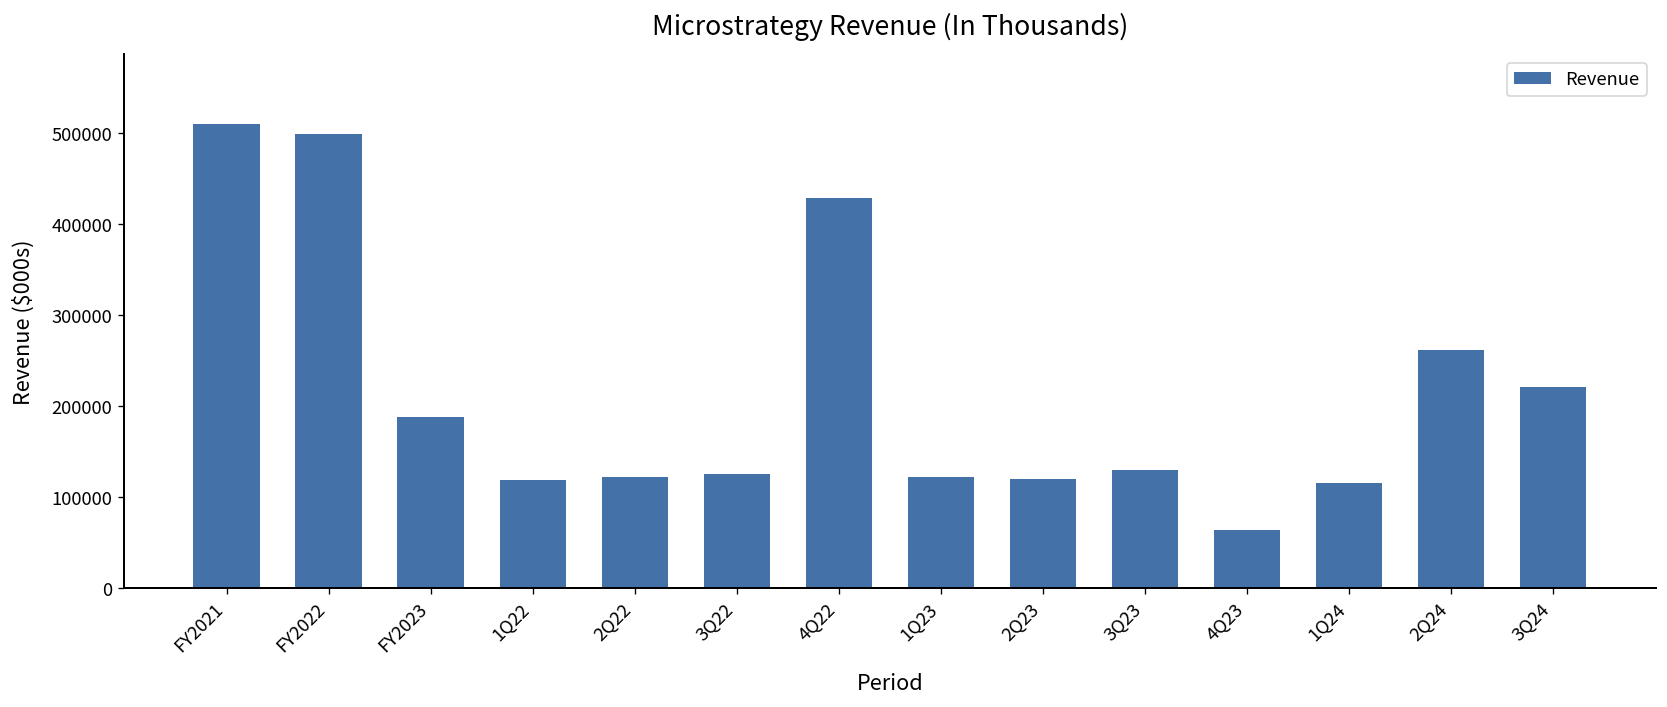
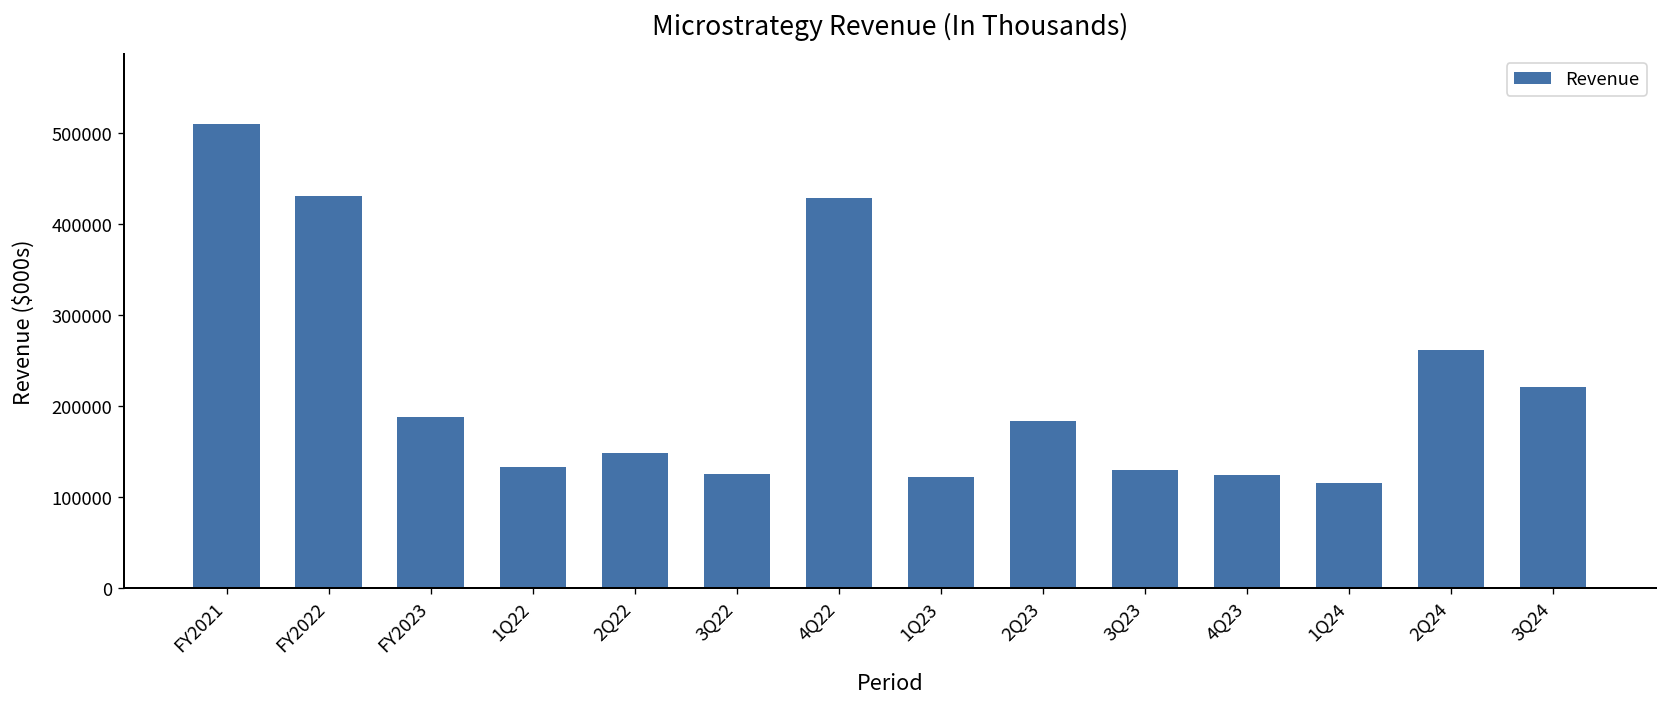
  {
    "FY2021": 510000,
-   "FY2022": 500000,
+   "FY2022": 430000,
    "FY2023": 190000,
-   "1Q22": 120000,
-   "2Q22": 120000,
+   "1Q22": 130000,
+   "2Q22": 150000,
    "3Q22": 130000,
    "4Q22": 430000,
    "1Q23": 120000,
-   "2Q23": 120000,
+   "2Q23": 180000,
    "3Q23": 130000,
-   "4Q23": 60000,
+   "4Q23": 120000,
    "1Q24": 120000,
    "2Q24": 260000,
    "3Q24": 220000
  }
